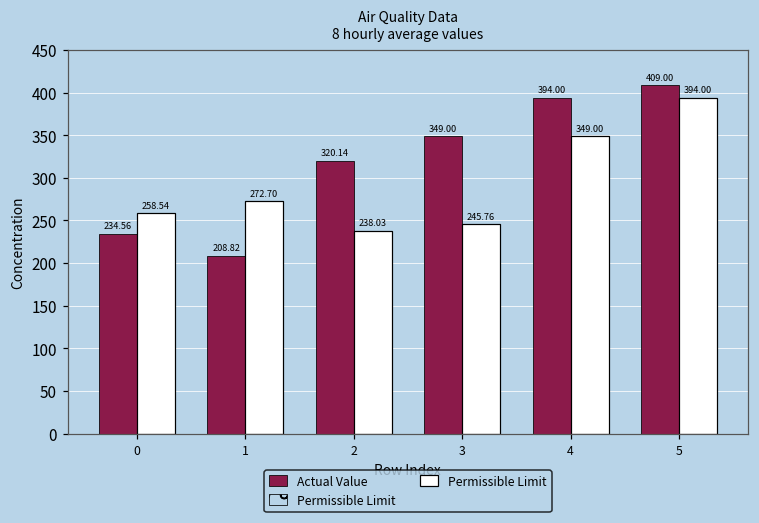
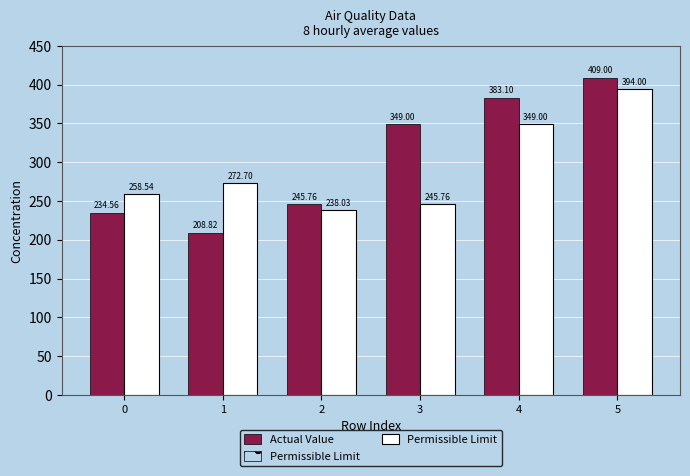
  {
    "Actual Value": {
      "0": 234.56,
      "1": 208.82,
-     "2": 320.14,
+     "2": 245.76,
      "3": 349.00,
-     "4": 394.00,
+     "4": 383.10,
      "5": 409.00
    },
    "Permissible Limit": {
      "0": 258.54,
      "1": 272.70,
      "2": 238.03,
      "3": 245.76,
      "4": 349.00,
      "5": 394.00
    }
  }
